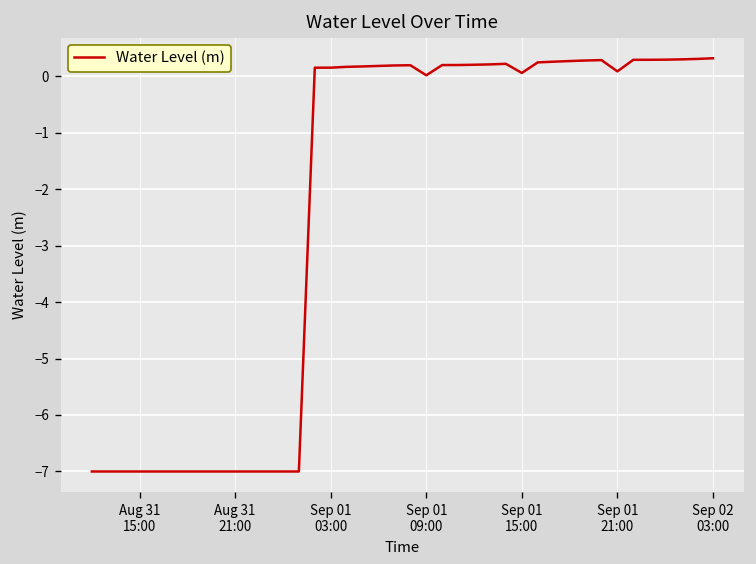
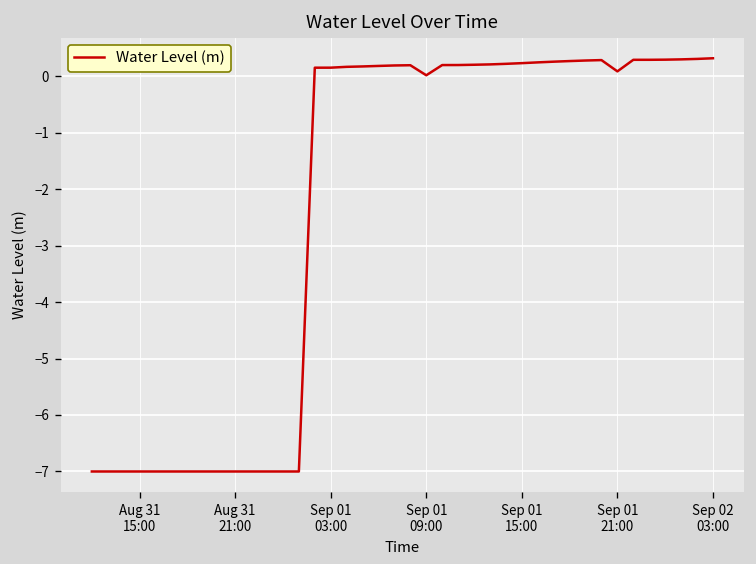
  {
    "Aug 31 15:00": -7.0,
    "Aug 31 21:00": -7.0,
    "Sep 01 03:00": 0.2,
    "Sep 01 09:00": 0.0,
-   "Sep 01 15:00": 0.1,
+   "Sep 01 15:00": 0.2,
    "Sep 01 21:00": 0.1,
    "Sep 02 03:00": 0.3
  }
